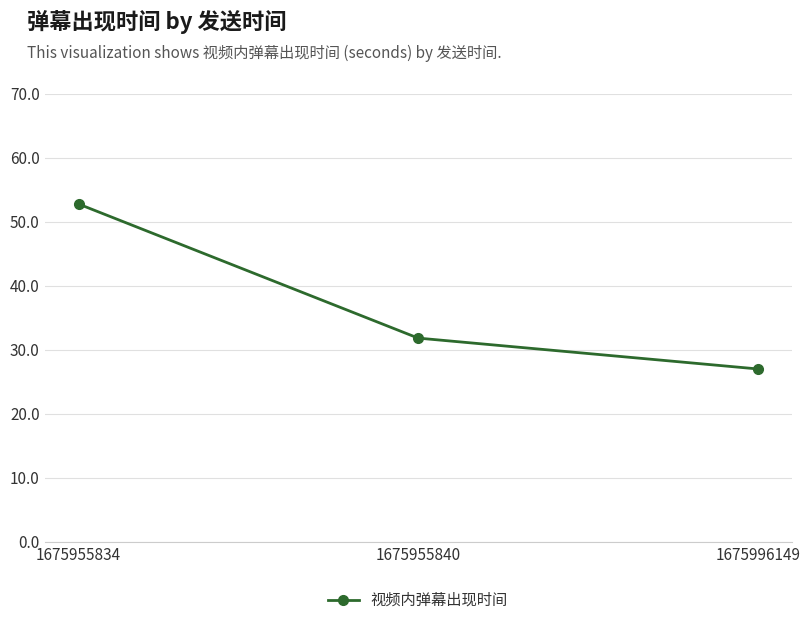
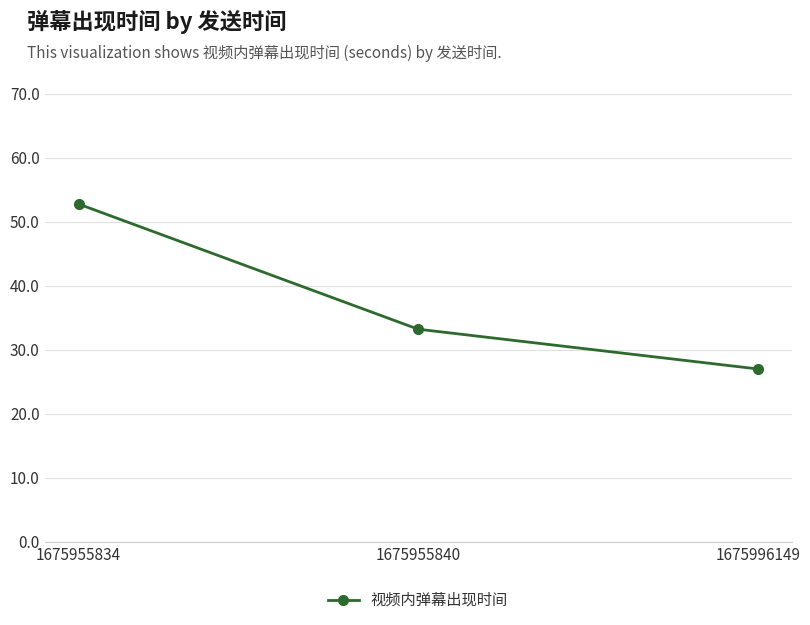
  {
    "1675955834": 53,
-   "1675955840": 32,
+   "1675955840": 33,
    "1675996149": 27
  }
